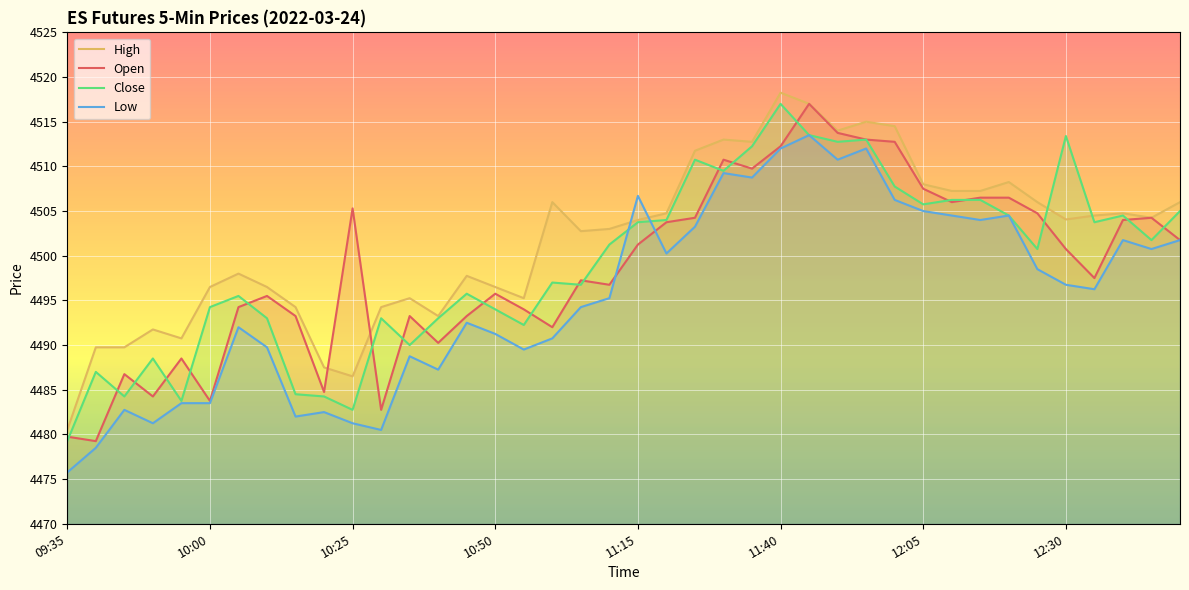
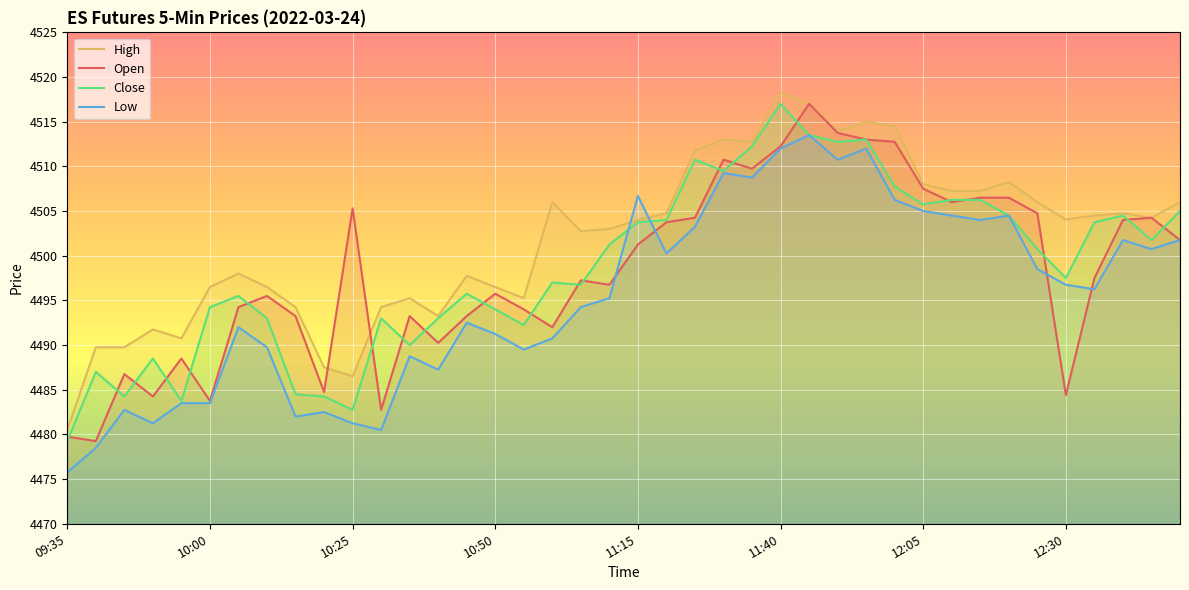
  {
    "High": {
      "09:35": 4481,
      "10:00": 4497,
      "10:25": 4487,
      "10:50": 4497,
      "11:40": 4518,
      "12:05": 4508,
      "12:30": 4504
    },
    "Open": {
      "09:35": 4480,
      "10:25": 4505,
      "10:50": 4496,
      "11:15": 4501,
      "12:05": 4508,
-     "12:30": 4501
+     "12:30": 4484
    },
    "Close": {
      "09:35": 4479,
      "10:00": 4494,
      "10:25": 4483,
      "10:50": 4494,
      "11:40": 4517,
      "12:05": 4506,
-     "12:30": 4513
+     "12:30": 4498
    },
    "Low": {
      "09:35": 4476,
      "10:25": 4481,
      "10:50": 4491,
      "11:15": 4507,
      "12:05": 4505,
      "12:30": 4497
    }
  }
